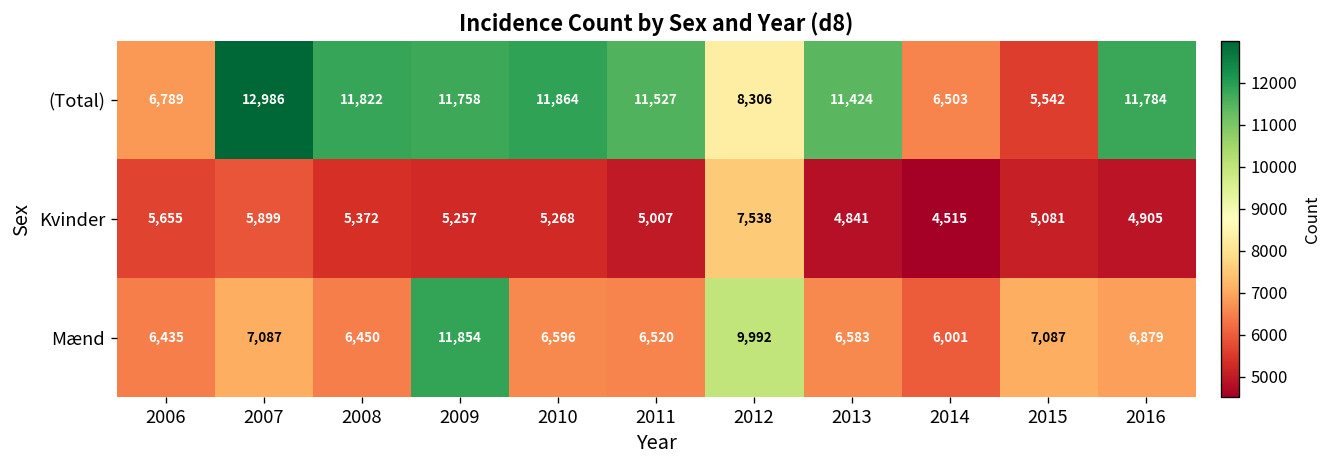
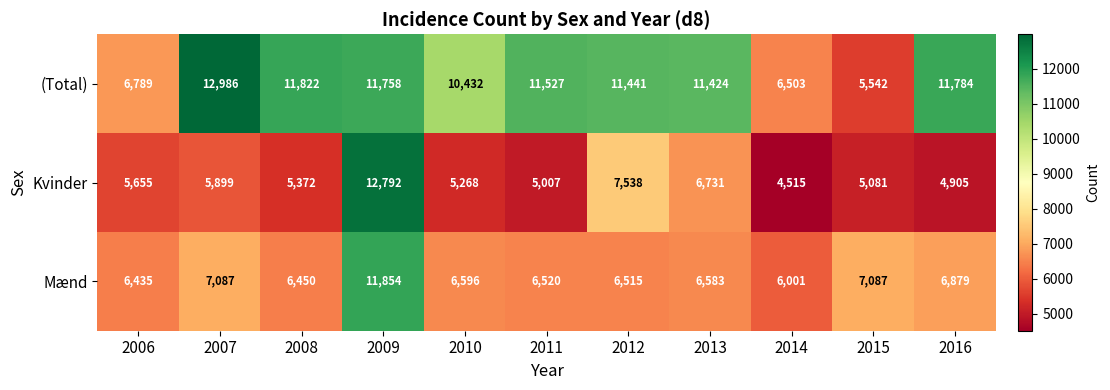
  {
    "(Total)": {
      "2006": "6,789",
      "2007": "12,986",
      "2008": "11,822",
      "2009": "11,758",
-     "2010": "11,864",
+     "2010": "10,432",
      "2011": "11,527",
-     "2012": "8,306",
+     "2012": "11,441",
      "2013": "11,424",
      "2014": "6,503",
      "2015": "5,542",
      "2016": "11,784"
    },
    "Kvinder": {
      "2006": "5,655",
      "2007": "5,899",
      "2008": "5,372",
-     "2009": "5,257",
+     "2009": "12,792",
      "2010": "5,268",
      "2011": "5,007",
      "2012": "7,538",
-     "2013": "4,841",
+     "2013": "6,731",
      "2014": "4,515",
      "2015": "5,081",
      "2016": "4,905"
    },
    "Mænd": {
      "2006": "6,435",
      "2007": "7,087",
      "2008": "6,450",
      "2009": "11,854",
      "2010": "6,596",
      "2011": "6,520",
-     "2012": "9,992",
+     "2012": "6,515",
      "2013": "6,583",
      "2014": "6,001",
      "2015": "7,087",
      "2016": "6,879"
    }
  }
